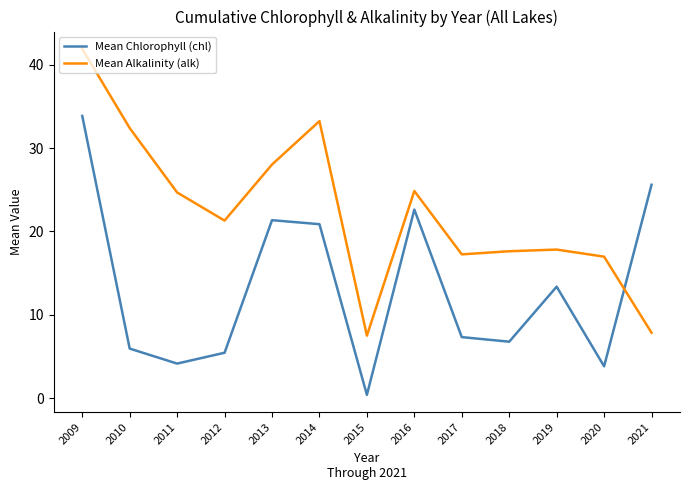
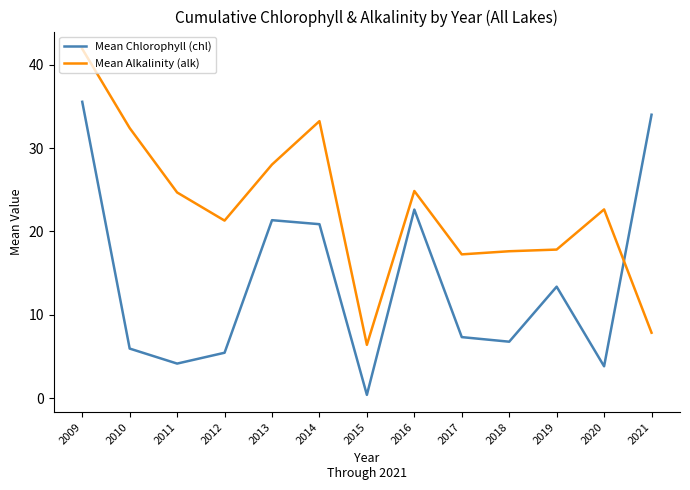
  {
    "Mean Chlorophyll (chl)": {
-     "2009": 34,
+     "2009": 36,
      "2010": 6,
      "2011": 4,
      "2012": 5,
      "2013": 21,
      "2014": 21,
      "2015": 0,
      "2016": 23,
      "2017": 7,
      "2018": 7,
      "2019": 13,
      "2020": 4,
-     "2021": 26
+     "2021": 34
    },
    "Mean Alkalinity (alk)": {
      "2010": 32,
      "2011": 25,
      "2012": 21,
      "2013": 28,
      "2014": 33,
-     "2015": 8,
+     "2015": 6,
      "2016": 25,
      "2017": 17,
      "2018": 18,
      "2019": 18,
-     "2020": 17,
+     "2020": 23,
      "2021": 8
    }
  }
